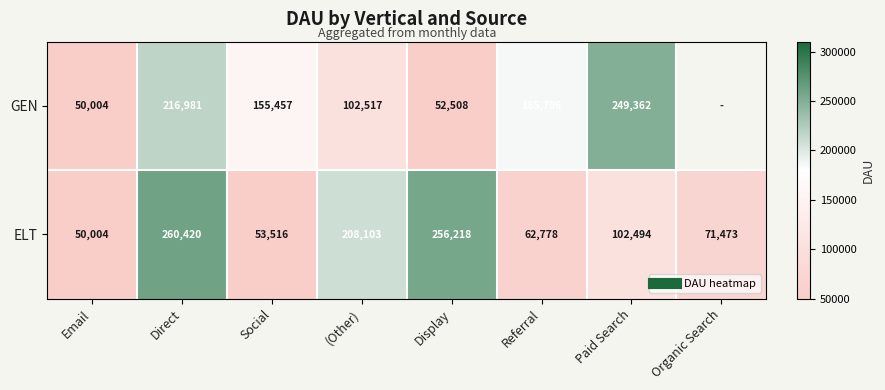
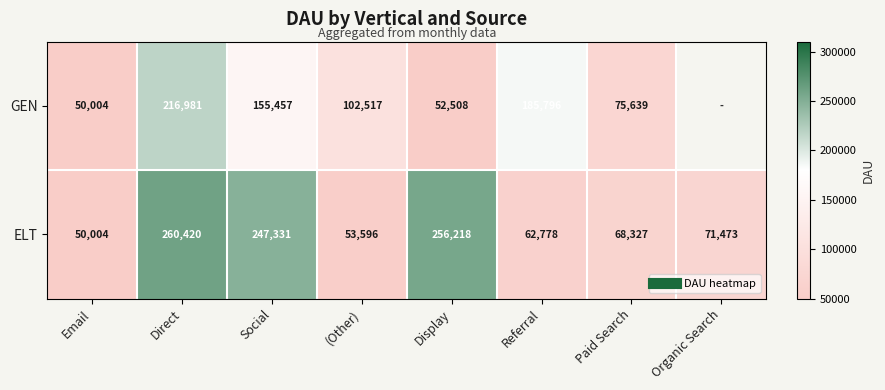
  {
    "GEN": {
      "Email": "50,004",
      "Direct": "216,981",
      "Social": "155,457",
      "(Other)": "102,517",
      "Display": "52,508",
-     "Paid Search": "249,362"
+     "Paid Search": "75,639"
    },
    "ELT": {
      "Email": "50,004",
      "Direct": "260,420",
-     "Social": "53,516",
-     "(Other)": "208,103",
+     "Social": "247,331",
+     "(Other)": "53,596",
      "Display": "256,218",
      "Referral": "62,778",
-     "Paid Search": "102,494",
+     "Paid Search": "68,327",
      "Organic Search": "71,473"
    }
  }
